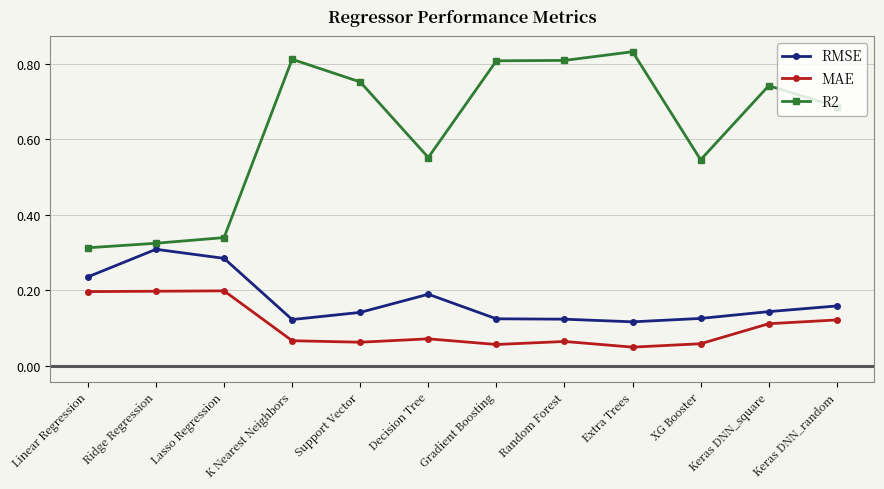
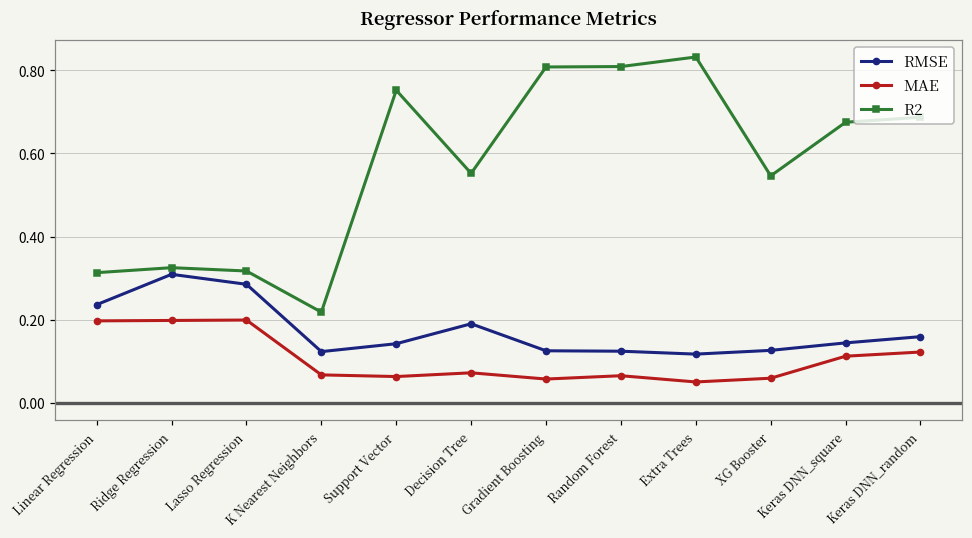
  {
    "RMSE": {
      "Linear Regression": 0.24,
      "Ridge Regression": 0.31,
      "Lasso Regression": 0.29,
      "K Nearest Neighbors": 0.12,
      "Support Vector": 0.14,
      "Decision Tree": 0.19,
      "Gradient Boosting": 0.13,
      "Random Forest": 0.12,
      "Extra Trees": 0.12,
      "XG Booster": 0.13,
      "Keras DNN_square": 0.14,
      "Keras DNN_random": 0.16
    },
    "MAE": {
      "Linear Regression": 0.20,
      "Ridge Regression": 0.20,
      "Lasso Regression": 0.20,
      "K Nearest Neighbors": 0.07,
      "Support Vector": 0.06,
      "Decision Tree": 0.07,
      "Gradient Boosting": 0.06,
      "Random Forest": 0.07,
      "Extra Trees": 0.05,
      "XG Booster": 0.06,
      "Keras DNN_square": 0.11,
      "Keras DNN_random": 0.12
    },
    "R2": {
      "Linear Regression": 0.31,
      "Ridge Regression": 0.33,
-     "Lasso Regression": 0.34,
-     "K Nearest Neighbors": 0.81,
+     "Lasso Regression": 0.32,
+     "K Nearest Neighbors": 0.22,
      "Support Vector": 0.75,
      "Decision Tree": 0.55,
      "Gradient Boosting": 0.81,
      "Random Forest": 0.81,
      "Extra Trees": 0.83,
      "XG Booster": 0.55,
-     "Keras DNN_square": 0.74
+     "Keras DNN_square": 0.68
    }
  }
